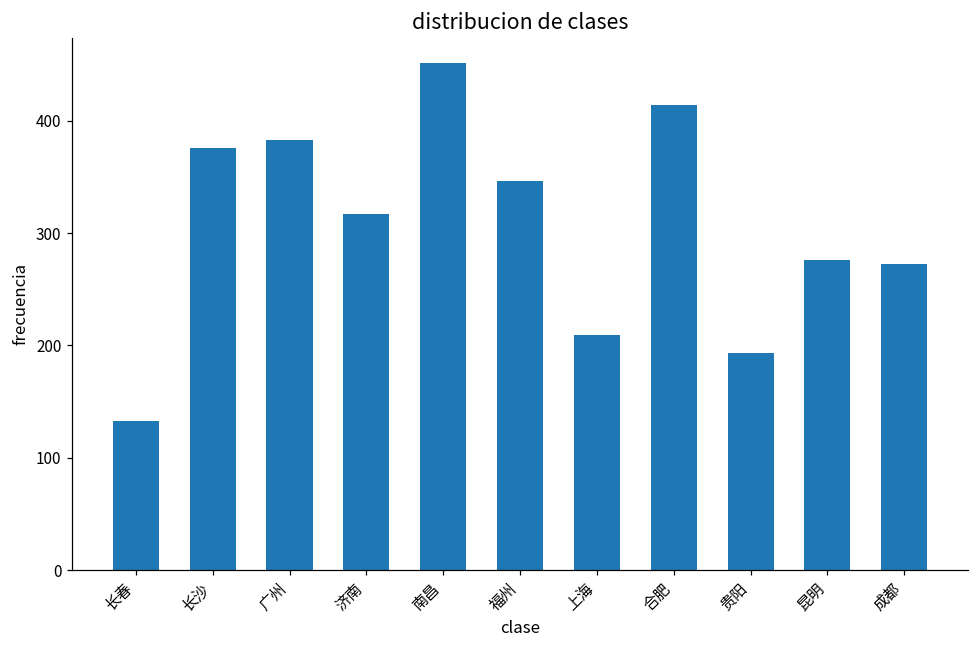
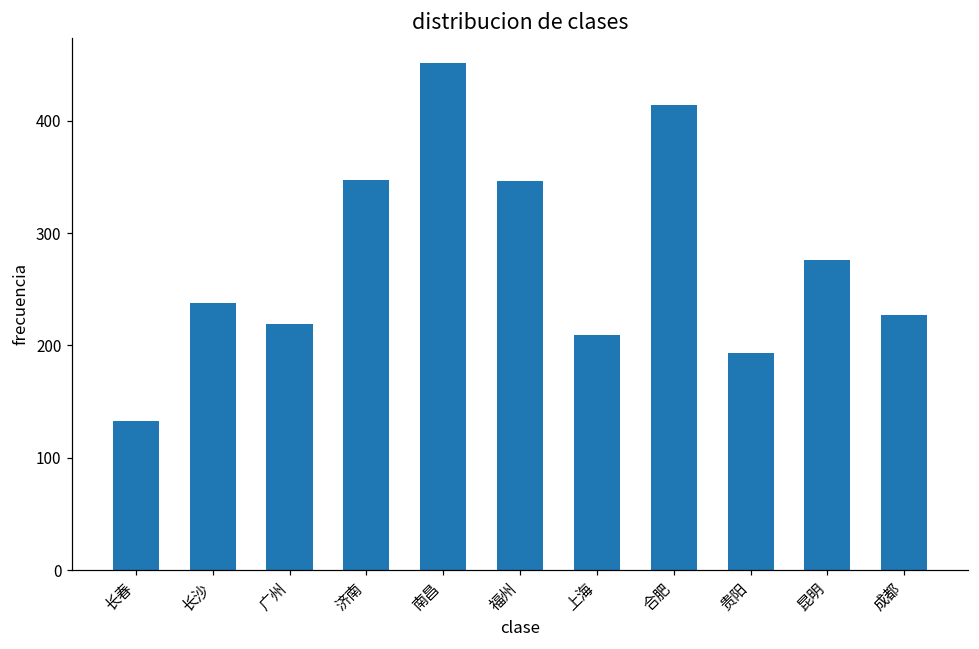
  {
    "长春": 133,
-   "长沙": 376,
-   "广州": 383,
-   "济南": 317,
+   "长沙": 238,
+   "广州": 219,
+   "济南": 347,
    "南昌": 451,
    "福州": 346,
    "上海": 210,
    "合肥": 414,
    "贵阳": 193,
    "昆明": 276,
-   "成都": 272
+   "成都": 227
  }
